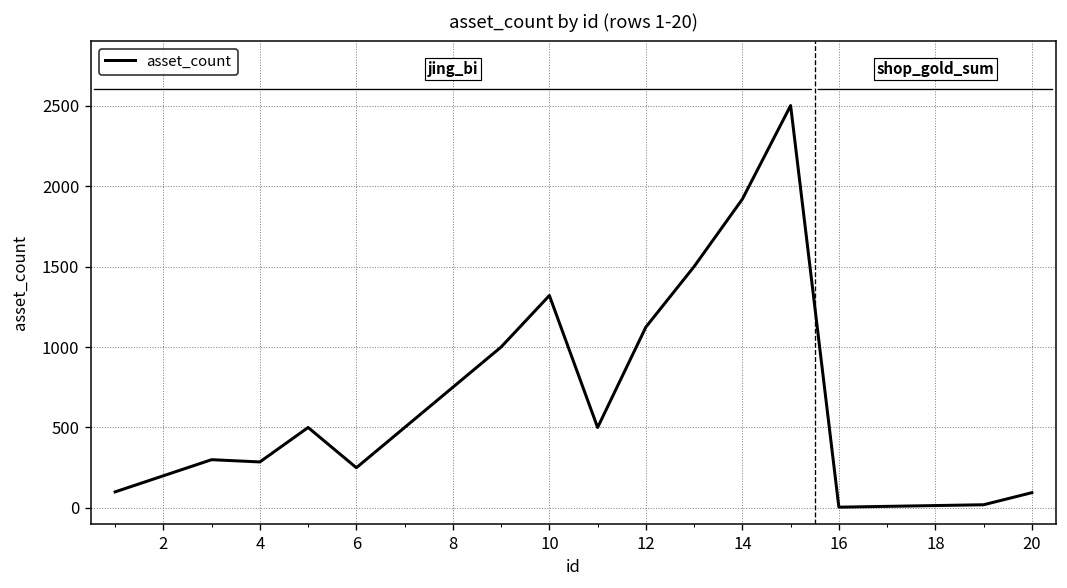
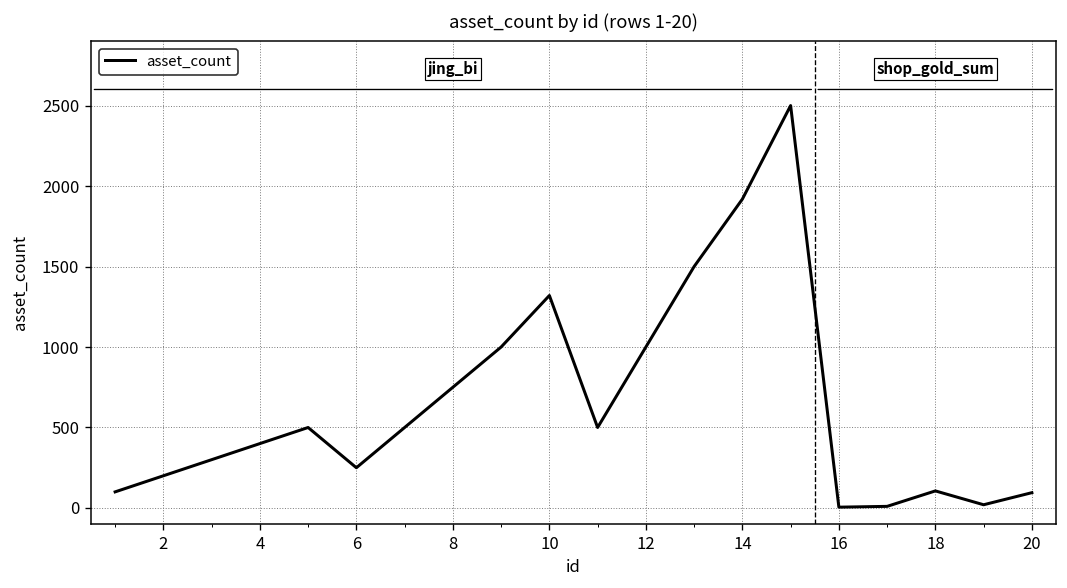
  {
    "2": 200,
-   "4": 290,
+   "4": 400,
    "6": 250,
    "8": 750,
    "10": 1320,
-   "12": 1120,
+   "12": 1000,
    "14": 1920,
    "16": 10,
-   "18": 20,
+   "18": 110,
    "20": 100
  }
